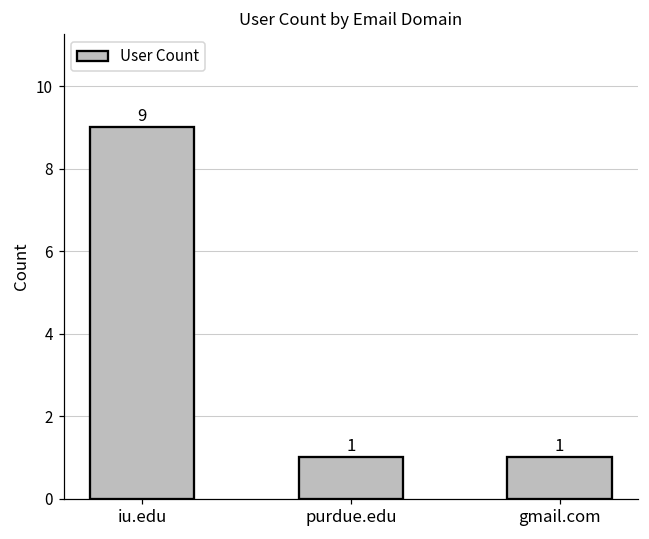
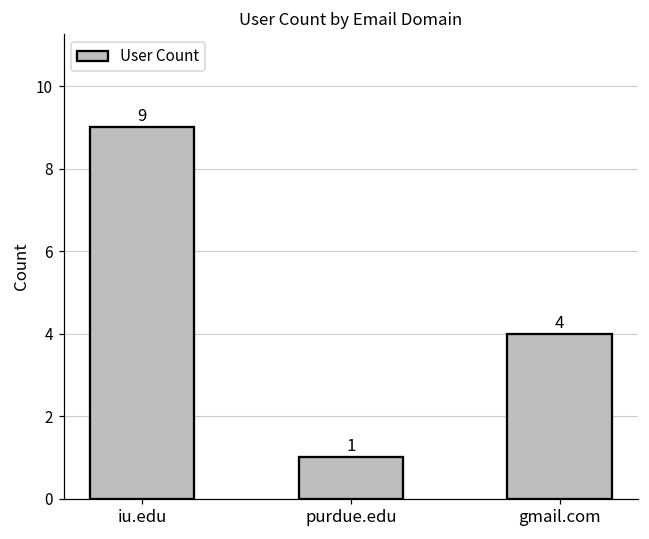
  {
    "iu.edu": 9,
    "purdue.edu": 1,
-   "gmail.com": 1
+   "gmail.com": 4
  }
